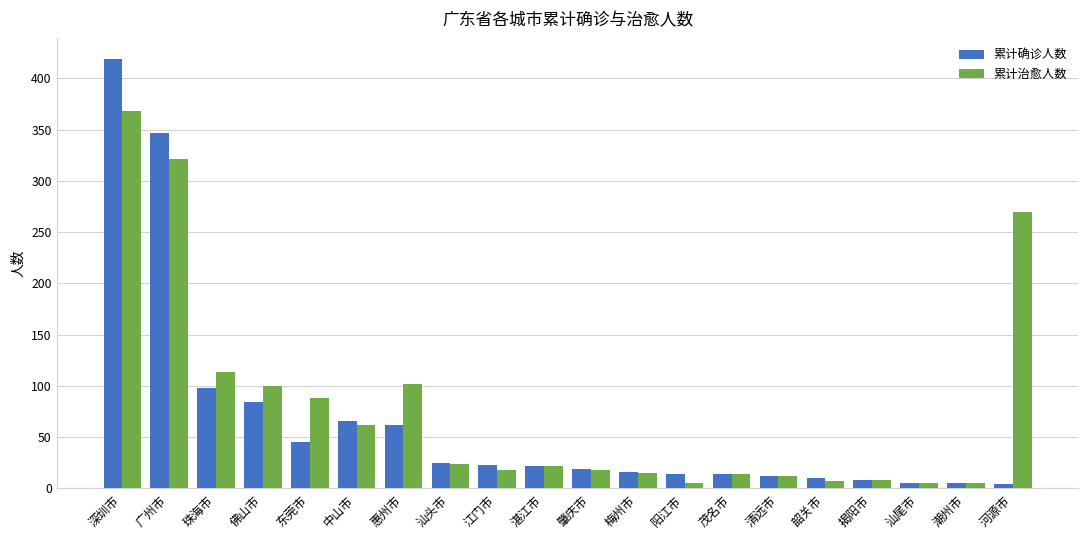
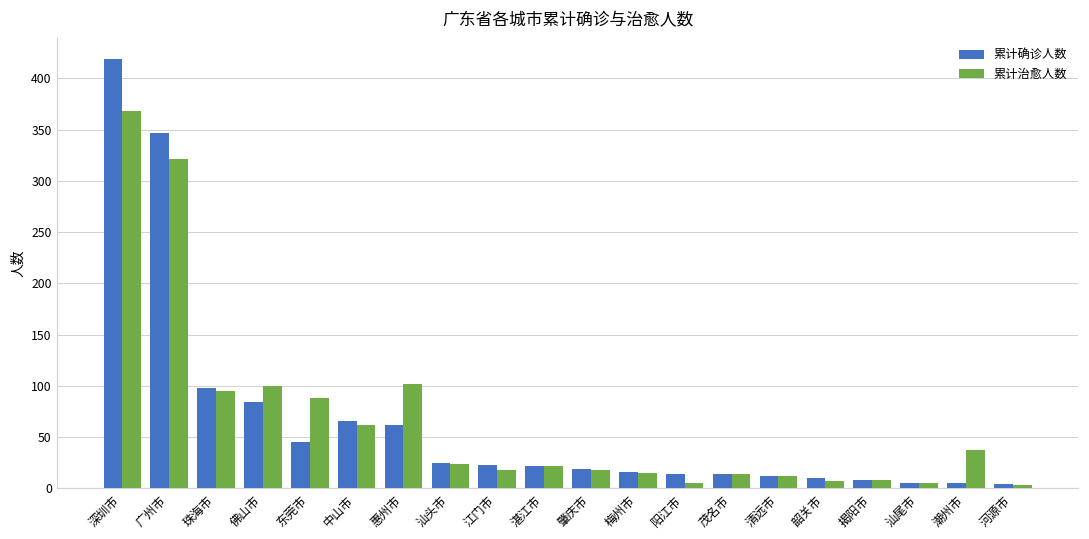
  {
    "累计确诊人数": {
      "深圳市": 420,
      "广州市": 350,
      "珠海市": 100,
      "佛山市": 80,
      "东莞市": 50,
      "中山市": 70,
      "惠州市": 60,
      "汕头市": 30,
      "江门市": 20,
      "湛江市": 20,
      "肇庆市": 20,
      "梅州市": 20,
      "阳江市": 10,
      "茂名市": 10,
      "清远市": 10,
      "韶关市": 10,
      "揭阳市": 10,
      "汕尾市": 10,
      "潮州市": 10,
      "河源市": 0
    },
    "累计治愈人数": {
      "深圳市": 370,
      "广州市": 320,
-     "珠海市": 110,
+     "珠海市": 100,
      "佛山市": 100,
      "东莞市": 90,
      "中山市": 60,
      "惠州市": 100,
      "汕头市": 20,
      "江门市": 20,
      "湛江市": 20,
      "肇庆市": 20,
      "梅州市": 20,
      "阳江市": 10,
      "茂名市": 10,
      "清远市": 10,
      "韶关市": 10,
      "揭阳市": 10,
      "汕尾市": 10,
-     "潮州市": 10,
-     "河源市": 270
+     "潮州市": 40,
+     "河源市": 0
    }
  }
